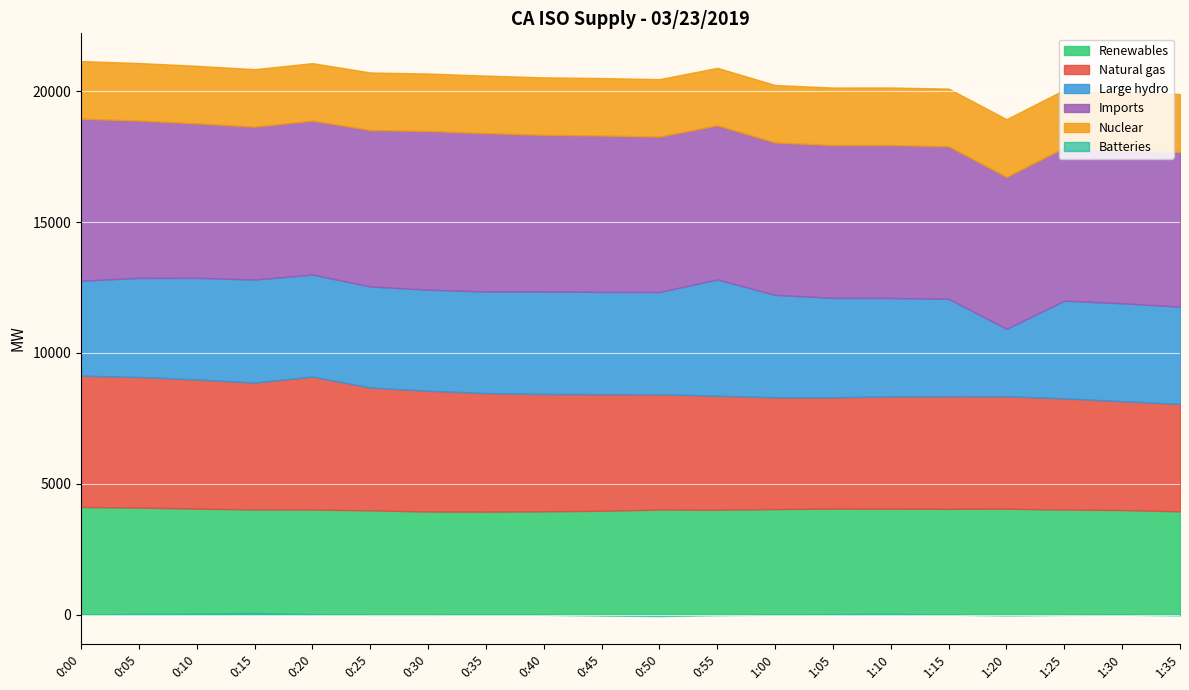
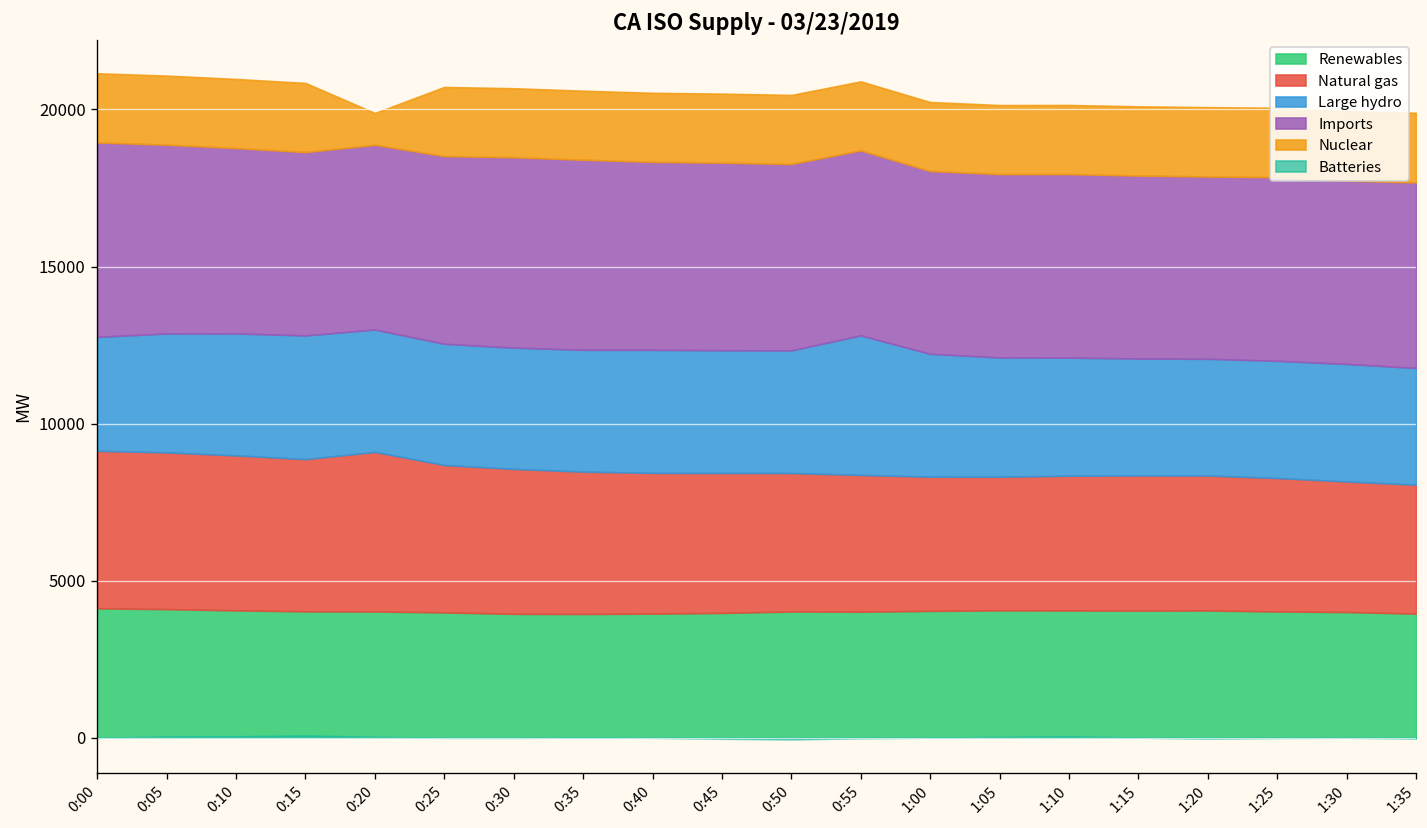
  {
    "Natural gas": {
      "0:00": 5000,
      "0:05": 5000,
      "0:10": 4900,
      "0:15": 4800,
      "0:20": 5100,
      "0:25": 4700,
      "0:30": 4600,
      "0:35": 4500,
      "0:40": 4500,
      "0:45": 4500,
      "0:50": 4400,
      "0:55": 4400,
      "1:00": 4300,
      "1:05": 4300,
      "1:10": 4300,
      "1:15": 4300,
      "1:20": 4300,
      "1:25": 4200,
      "1:30": 4200,
      "1:35": 4100
    },
    "Large hydro": {
      "0:00": 3600,
      "0:05": 3800,
      "0:10": 3900,
      "0:15": 3900,
      "0:20": 3900,
      "0:25": 3900,
      "0:30": 3900,
      "0:35": 3900,
      "0:40": 3900,
      "0:45": 3900,
      "0:50": 3900,
      "0:55": 4400,
      "1:00": 3900,
      "1:05": 3800,
      "1:10": 3800,
      "1:15": 3700,
-     "1:20": 2600,
+     "1:20": 3700,
      "1:25": 3700,
      "1:30": 3700,
      "1:35": 3700
    },
    "Imports": {
      "0:00": 6200,
      "0:05": 6000,
      "0:10": 5900,
      "0:15": 5800,
      "0:20": 5900,
      "0:25": 6000,
      "0:30": 6100,
      "0:35": 6100,
      "0:40": 6000,
      "0:45": 6000,
      "0:50": 5900,
      "0:55": 5900,
      "1:00": 5800,
      "1:05": 5800,
      "1:10": 5800,
      "1:15": 5800,
      "1:20": 5800,
      "1:35": 5900
    },
    "Nuclear": {
      "0:00": 2200,
      "0:05": 2200,
      "0:10": 2200,
      "0:15": 2200,
-     "0:20": 2200,
+     "0:20": 1000,
      "0:25": 2200,
      "0:30": 2200,
      "0:35": 2200,
      "0:40": 2200,
      "0:45": 2200,
      "0:50": 2200,
      "0:55": 2200,
      "1:00": 2200,
      "1:05": 2200,
      "1:10": 2200,
      "1:15": 2200,
      "1:20": 2200,
      "1:35": 2200
    }
  }
